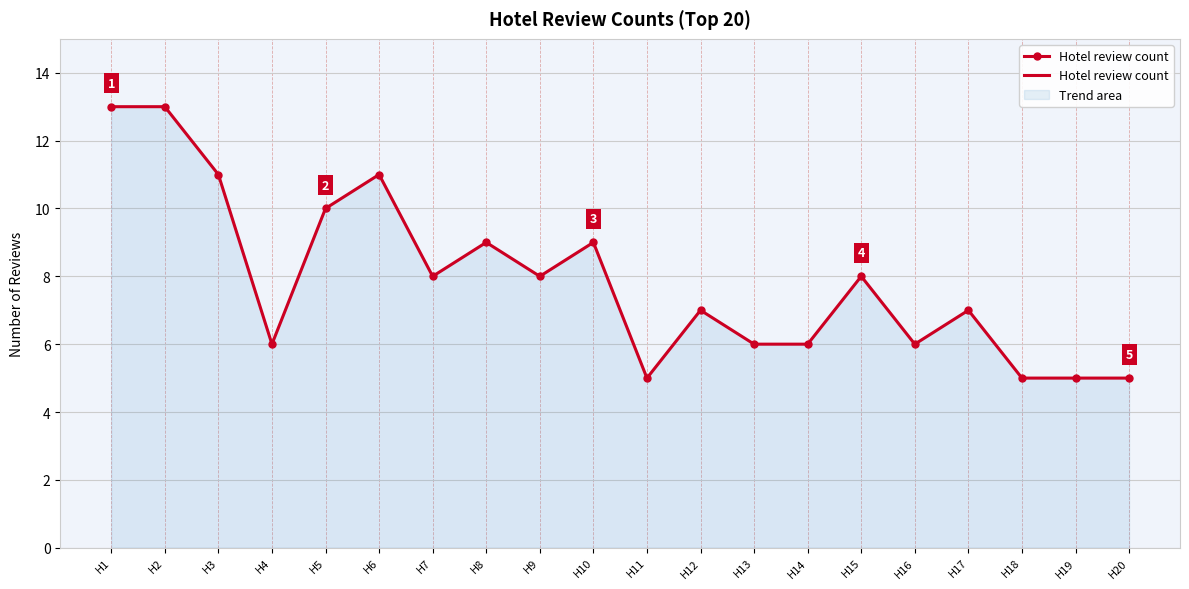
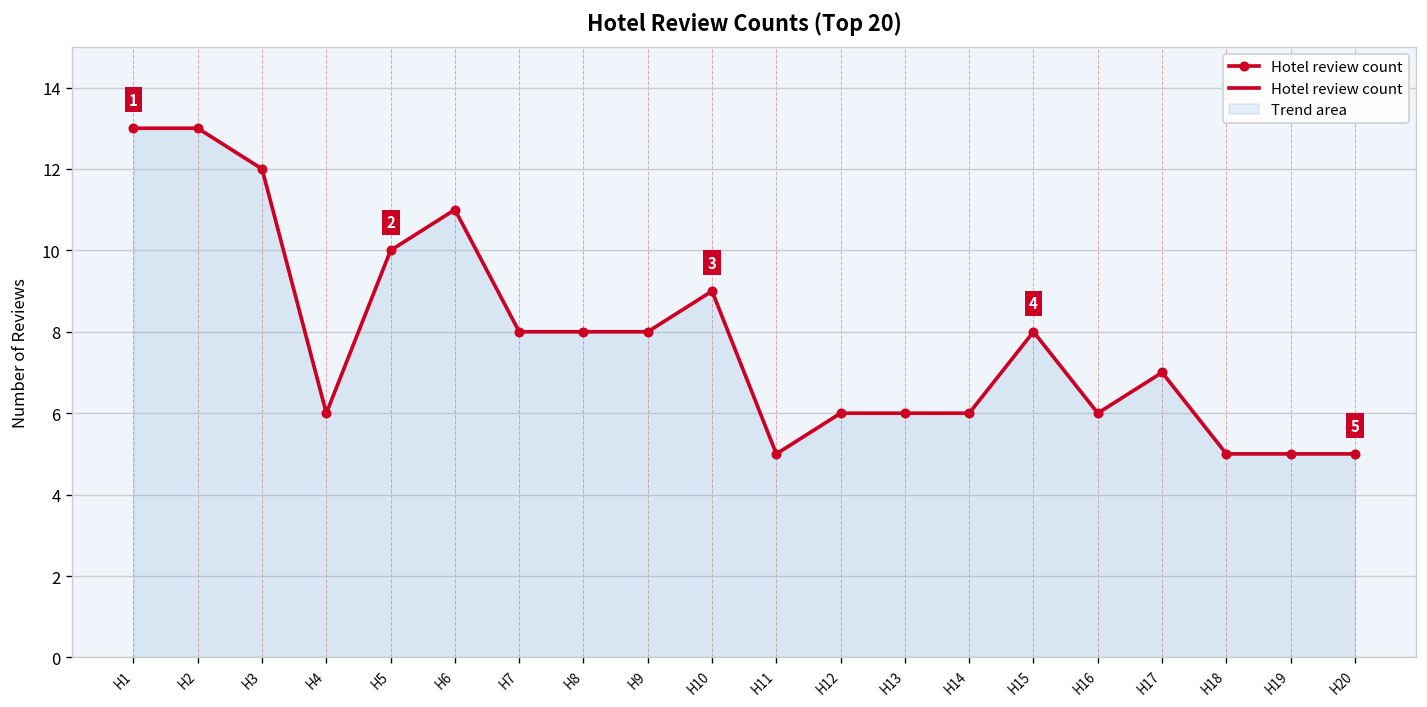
  {
    "H2": 13,
-   "H3": 11,
+   "H3": 12,
    "H4": 6,
    "H6": 11,
    "H7": 8,
-   "H8": 9,
+   "H8": 8,
    "H9": 8,
    "H11": 5,
-   "H12": 7,
+   "H12": 6,
    "H13": 6,
    "H14": 6,
    "H16": 6,
    "H17": 7,
    "H18": 5,
    "H19": 5
  }
